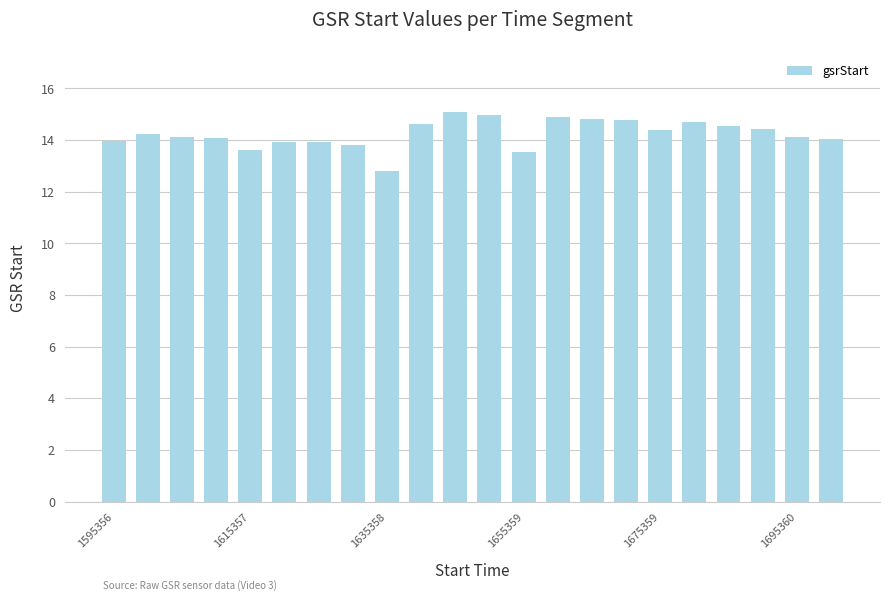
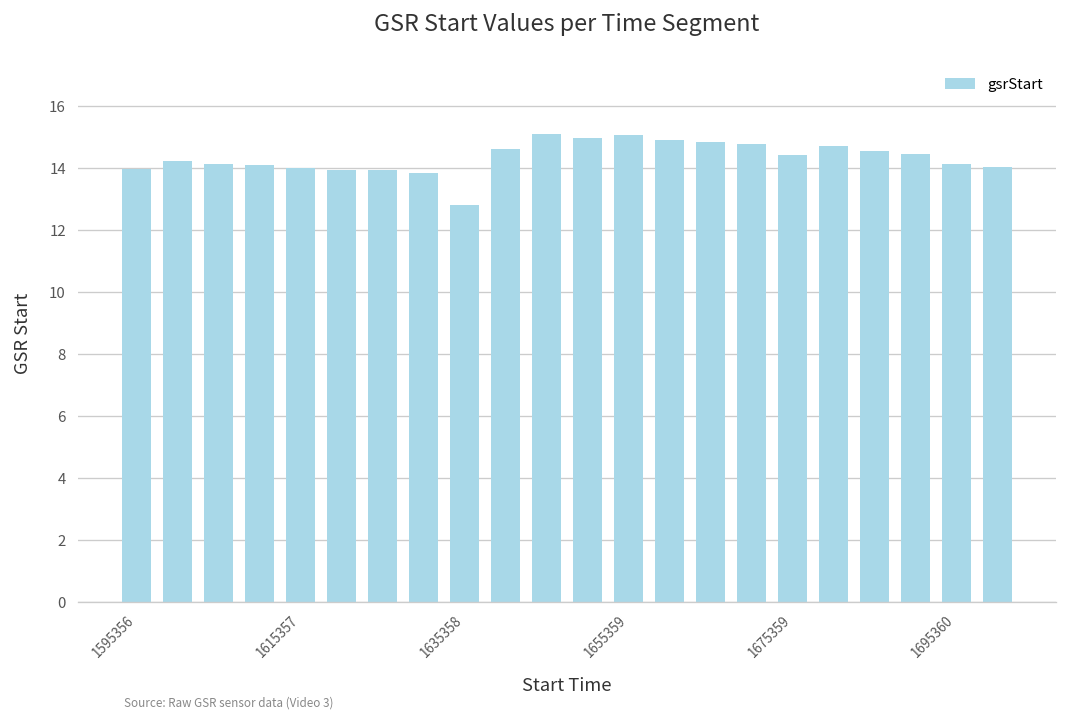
  {
    "1595356": 14.0,
-   "1615357": 13.6,
+   "1615357": 14.0,
    "1635358": 12.8,
-   "1655359": 13.5,
+   "1655359": 15.0,
    "1675359": 14.4,
    "1695360": 14.1
  }
